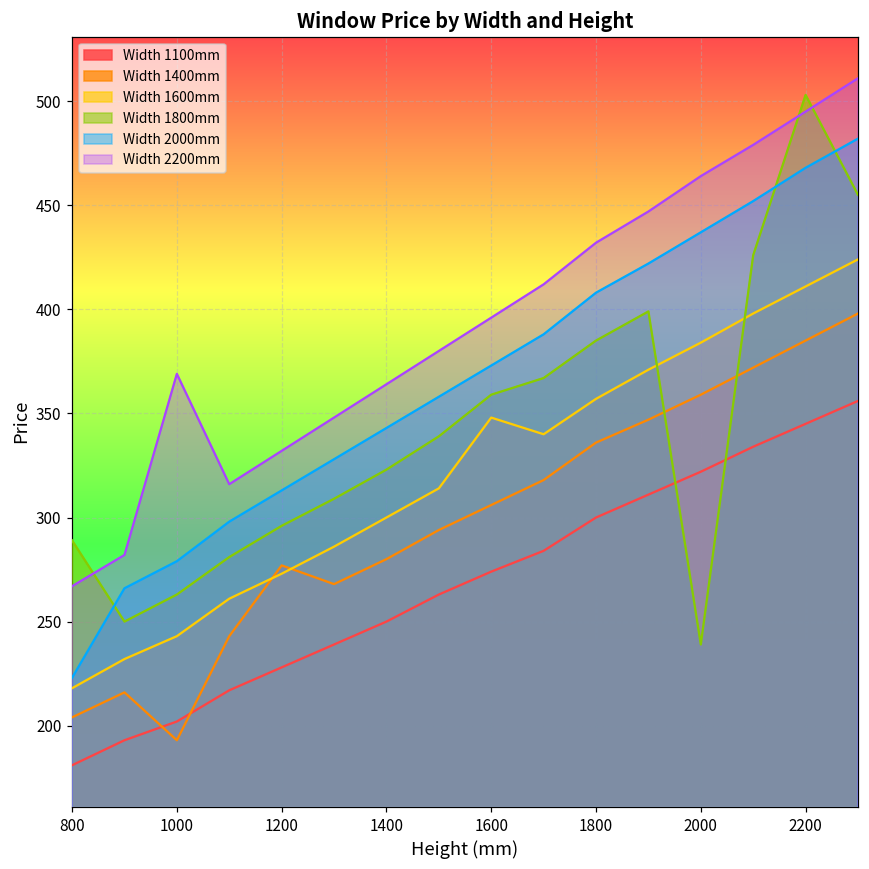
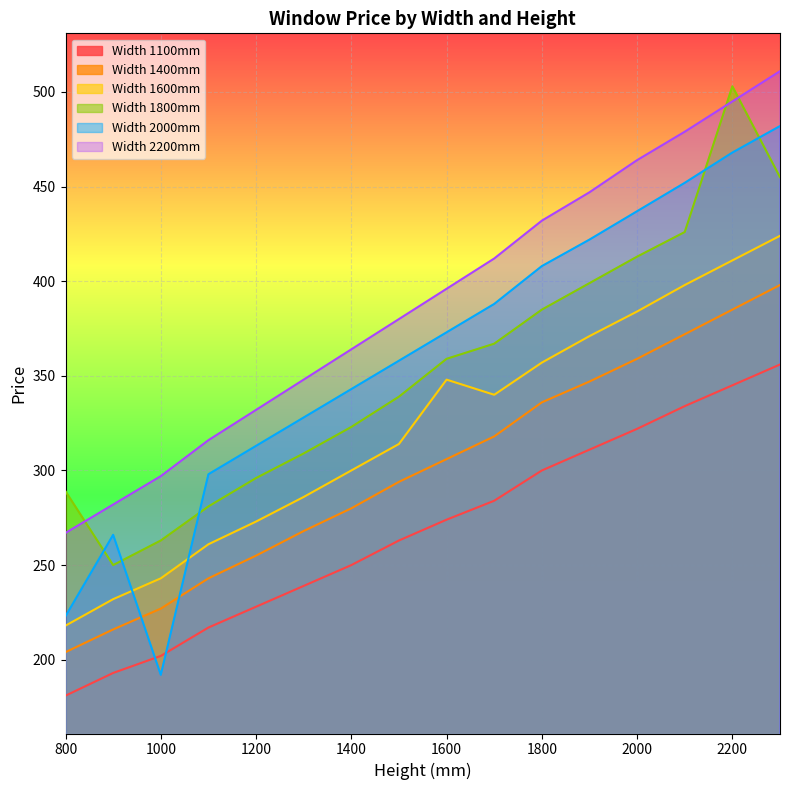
  {
    "Width 1100mm": {
      "800": 181,
      "1000": 202,
      "1200": 228,
      "1400": 250,
      "1600": 274,
      "1800": 300,
      "2000": 322,
      "2200": 345
    },
    "Width 1400mm": {
      "800": 204,
-     "1000": 193,
-     "1200": 277,
+     "1000": 227,
+     "1200": 255,
      "1400": 280,
      "1600": 306,
      "1800": 336,
      "2000": 359,
      "2200": 385
    },
    "Width 1600mm": {
      "800": 218,
      "1000": 243,
      "1200": 273,
      "1400": 300,
      "1600": 348,
      "1800": 357,
      "2000": 384,
      "2200": 411
    },
    "Width 1800mm": {
      "800": 289,
      "1000": 263,
      "1200": 296,
      "1400": 323,
      "1600": 359,
      "1800": 385,
-     "2000": 239,
+     "2000": 413,
      "2200": 503
    },
    "Width 2000mm": {
      "800": 223,
-     "1000": 279,
+     "1000": 192,
      "1200": 313,
      "1400": 343,
      "1600": 373,
      "1800": 408,
      "2000": 437,
      "2200": 468
    },
    "Width 2200mm": {
      "800": 267,
-     "1000": 369,
+     "1000": 297,
      "1200": 332,
      "1400": 364,
      "1600": 396,
      "1800": 432,
      "2000": 464,
      "2200": 495
    }
  }
